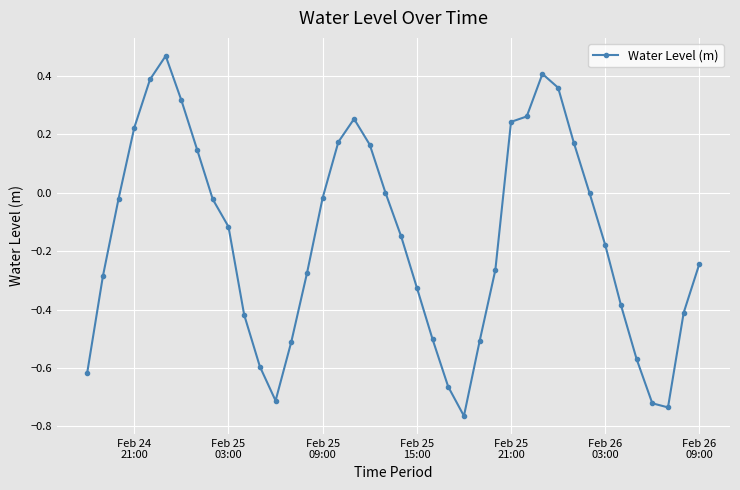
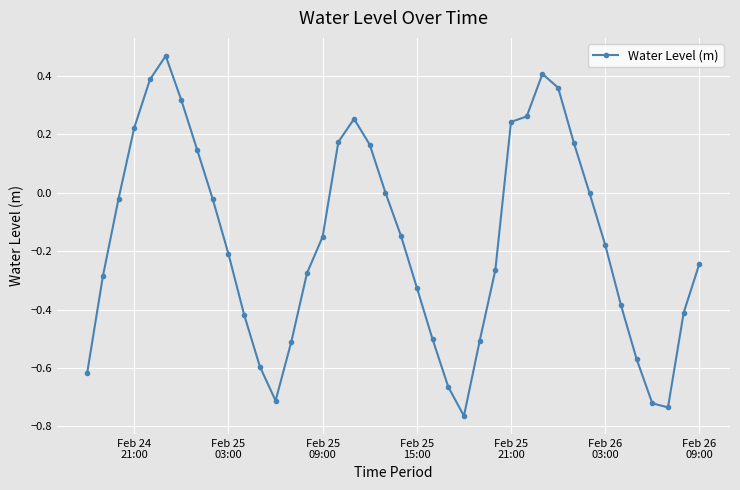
  {
    "Feb 24 21:00": 0.22,
-   "Feb 25 03:00": -0.12,
-   "Feb 25 09:00": -0.02,
+   "Feb 25 03:00": -0.21,
+   "Feb 25 09:00": -0.15,
    "Feb 25 15:00": -0.33,
    "Feb 25 21:00": 0.24,
    "Feb 26 03:00": -0.18,
    "Feb 26 09:00": -0.24
  }
